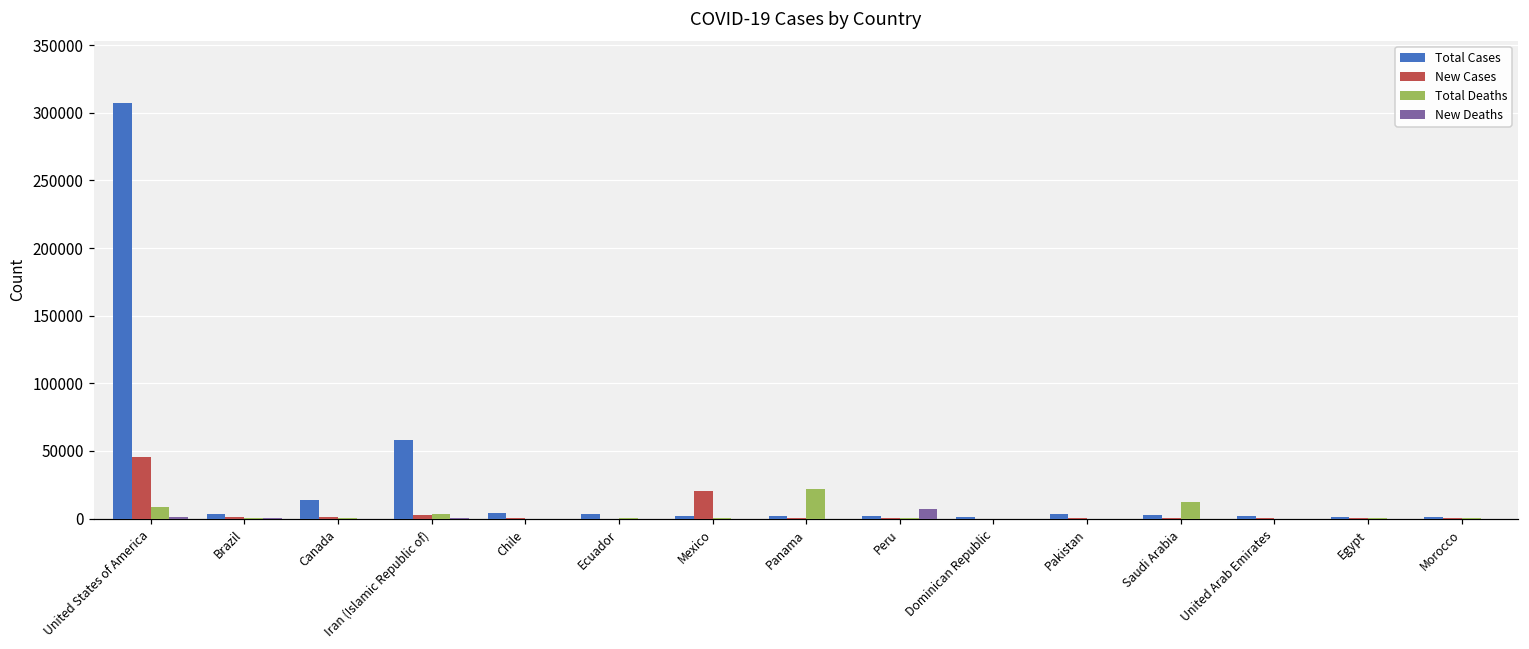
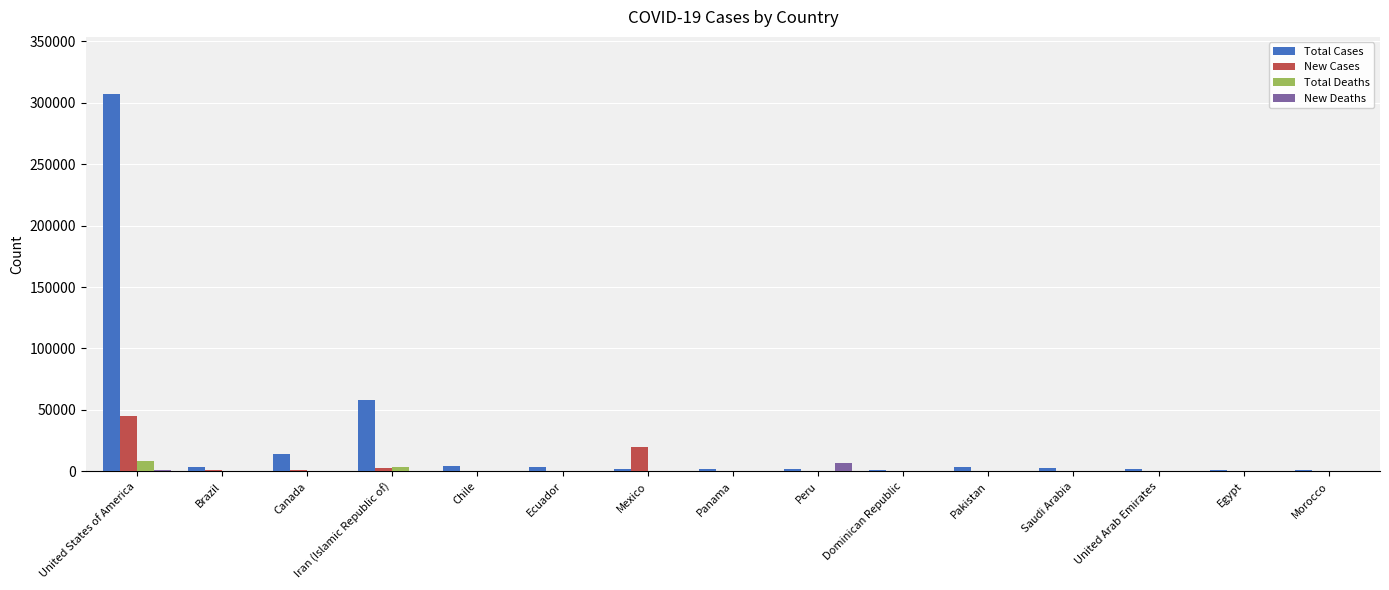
  {
    "Total Cases": {
      "United States of America": 307000,
      "Brazil": 3000,
      "Canada": 14000,
      "Iran (Islamic Republic of)": 58000,
      "Chile": 4000,
      "Ecuador": 3000,
      "Pakistan": 3000,
      "Saudi Arabia": 2000
    },
    "New Cases": {
      "United States of America": 45000,
      "Iran (Islamic Republic of)": 2000,
      "Ecuador": 0,
      "Mexico": 20000,
      "Dominican Republic": 0
    },
    "Total Deaths": {
      "United States of America": 8000,
      "Iran (Islamic Republic of)": 4000,
-     "Panama": 22000,
-     "Saudi Arabia": 13000
+     "Panama": 0,
+     "Saudi Arabia": 0
    },
    "New Deaths": {
      "Ecuador": 0,
      "Peru": 7000,
      "Dominican Republic": 0,
      "United Arab Emirates": 0
    }
  }
